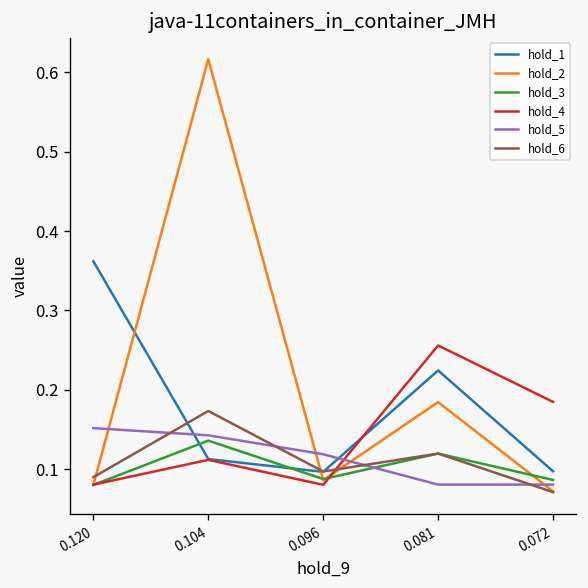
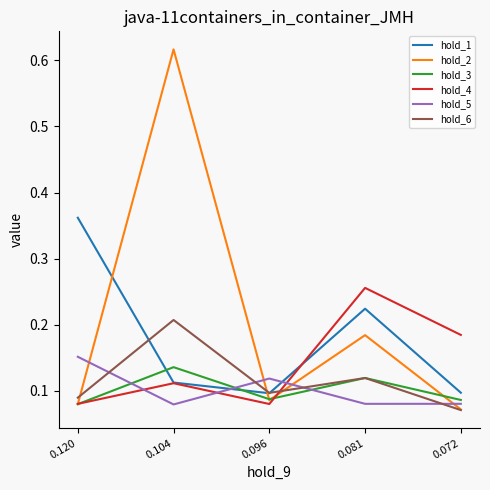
  {
    "hold_1": {
      "0.120": 0.36,
      "0.081": 0.22,
      "0.072": 0.10
    },
    "hold_2": {
      "0.104": 0.62,
      "0.081": 0.18
    },
    "hold_3": {
      "0.104": 0.14,
      "0.072": 0.09
    },
    "hold_4": {
      "0.096": 0.08,
      "0.081": 0.26,
      "0.072": 0.18
    },
    "hold_5": {
      "0.120": 0.15,
-     "0.104": 0.14,
+     "0.104": 0.08,
      "0.096": 0.12,
      "0.081": 0.08,
      "0.072": 0.08
    },
    "hold_6": {
      "0.120": 0.09,
-     "0.104": 0.17
+     "0.104": 0.21
    }
  }
